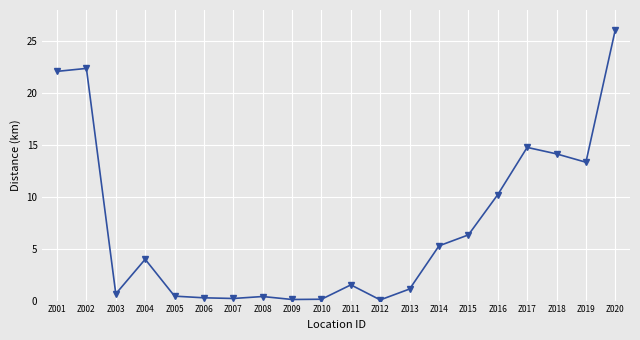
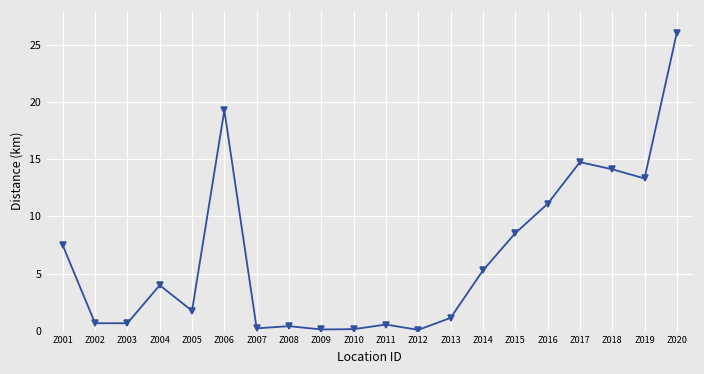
  {
-   "Z001": 22.1,
-   "Z002": 22.4,
+   "Z001": 7.5,
+   "Z002": 0.6,
    "Z003": 0.6,
    "Z004": 4.0,
-   "Z005": 0.4,
-   "Z006": 0.3,
+   "Z005": 1.7,
+   "Z006": 19.3,
    "Z007": 0.2,
    "Z008": 0.4,
    "Z009": 0.1,
    "Z010": 0.1,
-   "Z011": 1.5,
+   "Z011": 0.5,
    "Z012": 0.1,
    "Z013": 1.1,
    "Z014": 5.3,
-   "Z015": 6.3,
-   "Z016": 10.2,
+   "Z015": 8.5,
+   "Z016": 11.1,
    "Z017": 14.8,
    "Z018": 14.1,
    "Z019": 13.3,
    "Z020": 26.1
  }
